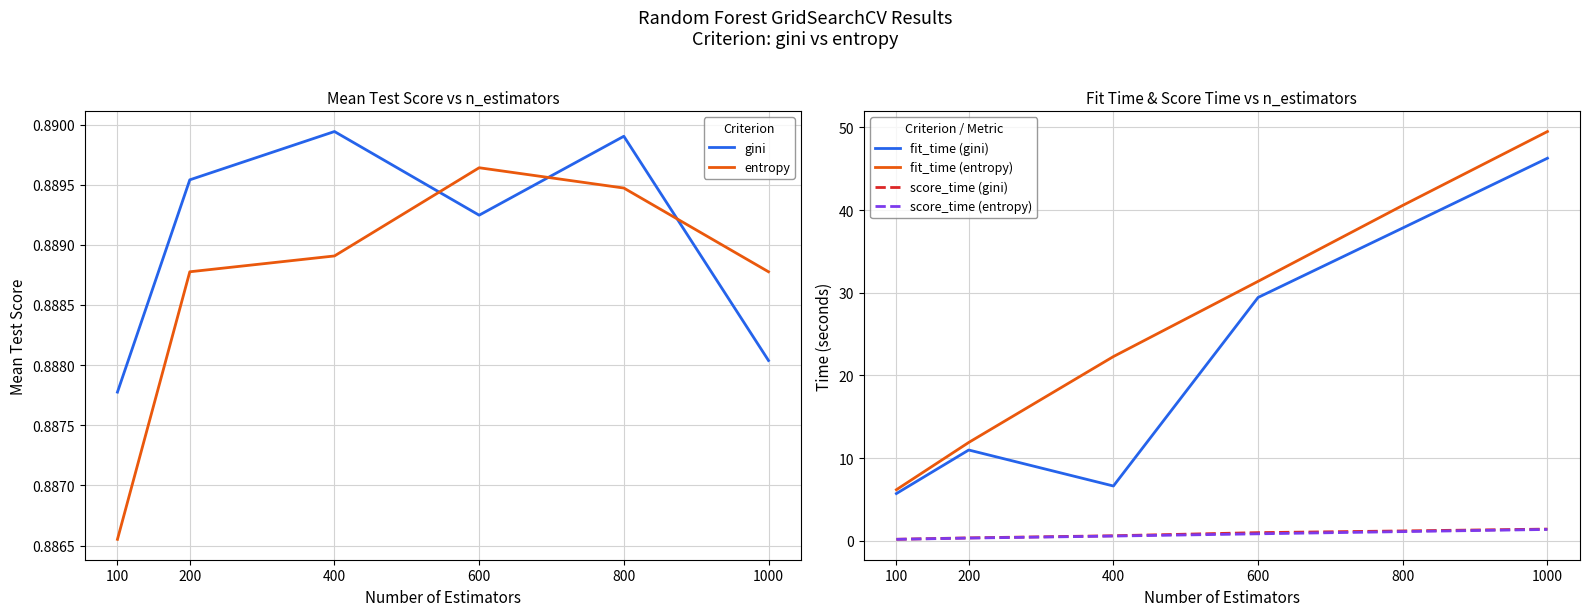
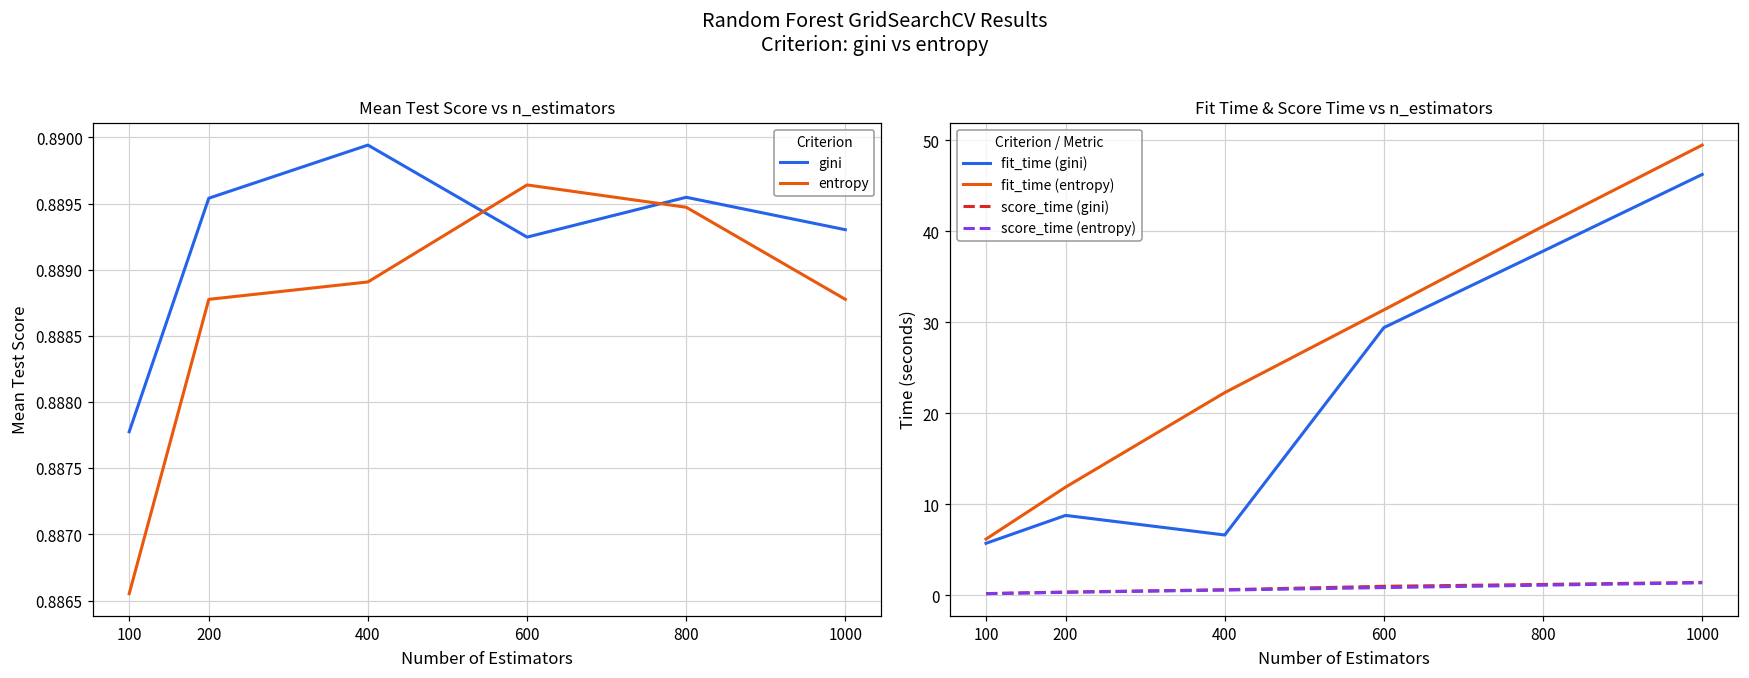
  {
    "Mean Test Score vs n_estimators": {
      "gini": {
        "100": 0.88778,
        "200": 0.88954,
        "400": 0.88994,
        "600": 0.88925,
-       "800": 0.88990,
-       "1000": 0.88804
+       "800": 0.88955,
+       "1000": 0.88930
      },
      "entropy": {
        "100": 0.88655,
        "200": 0.88878,
        "400": 0.88891,
        "600": 0.88964,
        "800": 0.88947,
        "1000": 0.88878
      }
    },
    "Fit Time & Score Time vs n_estimators": {
      "fit_time (gini)": {
        "100": 6,
-       "200": 11,
+       "200": 9,
        "400": 7,
        "600": 29,
        "800": 38,
        "1000": 46
      }
    }
  }
